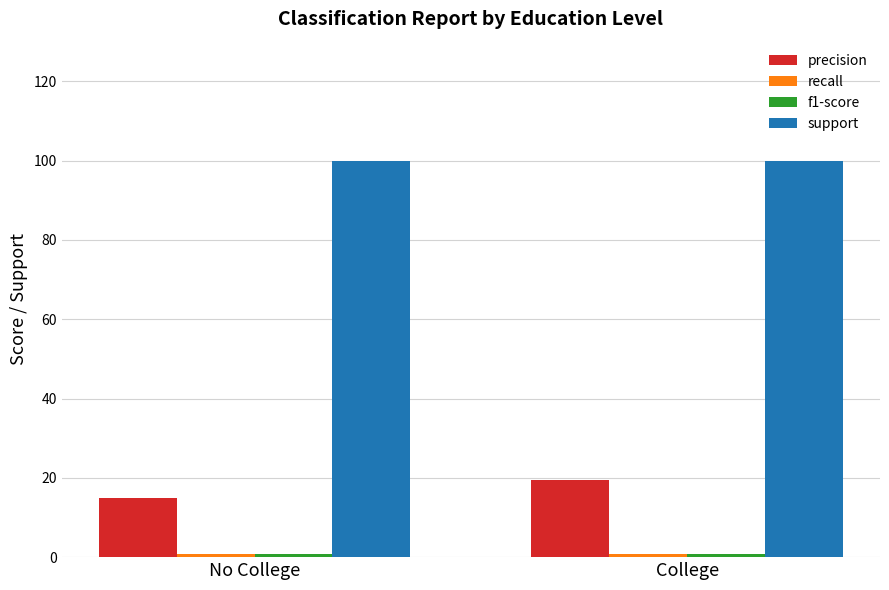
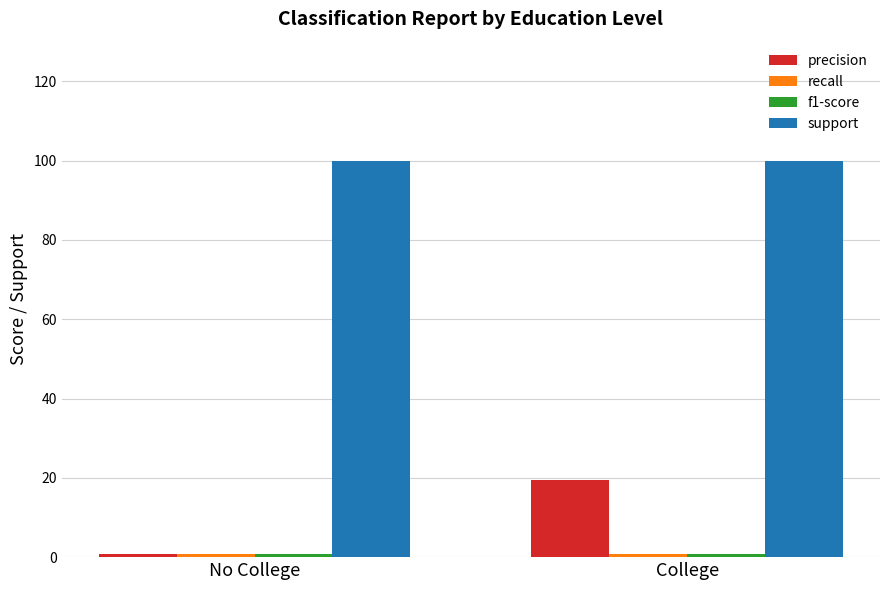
  {
    "precision": {
-     "No College": 15,
+     "No College": 1,
      "College": 19
    },
    "recall": {
      "No College": 1,
      "College": 1
    },
    "f1-score": {
      "No College": 1,
      "College": 1
    },
    "support": {
      "No College": 100,
      "College": 100
    }
  }
